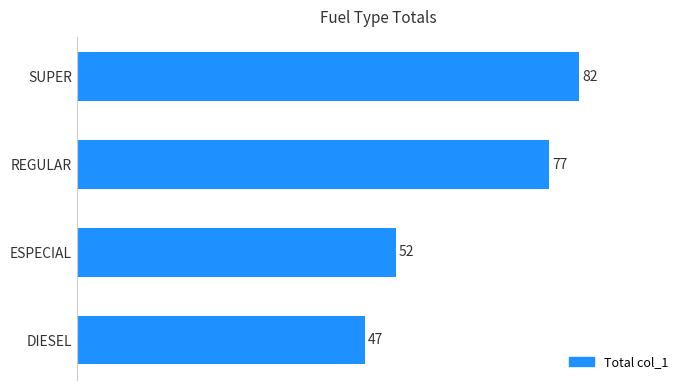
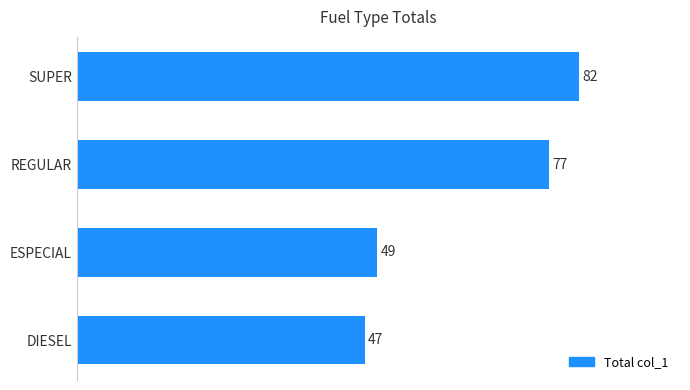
  {
    "SUPER": 82,
    "REGULAR": 77,
-   "ESPECIAL": 52,
+   "ESPECIAL": 49,
    "DIESEL": 47
  }
